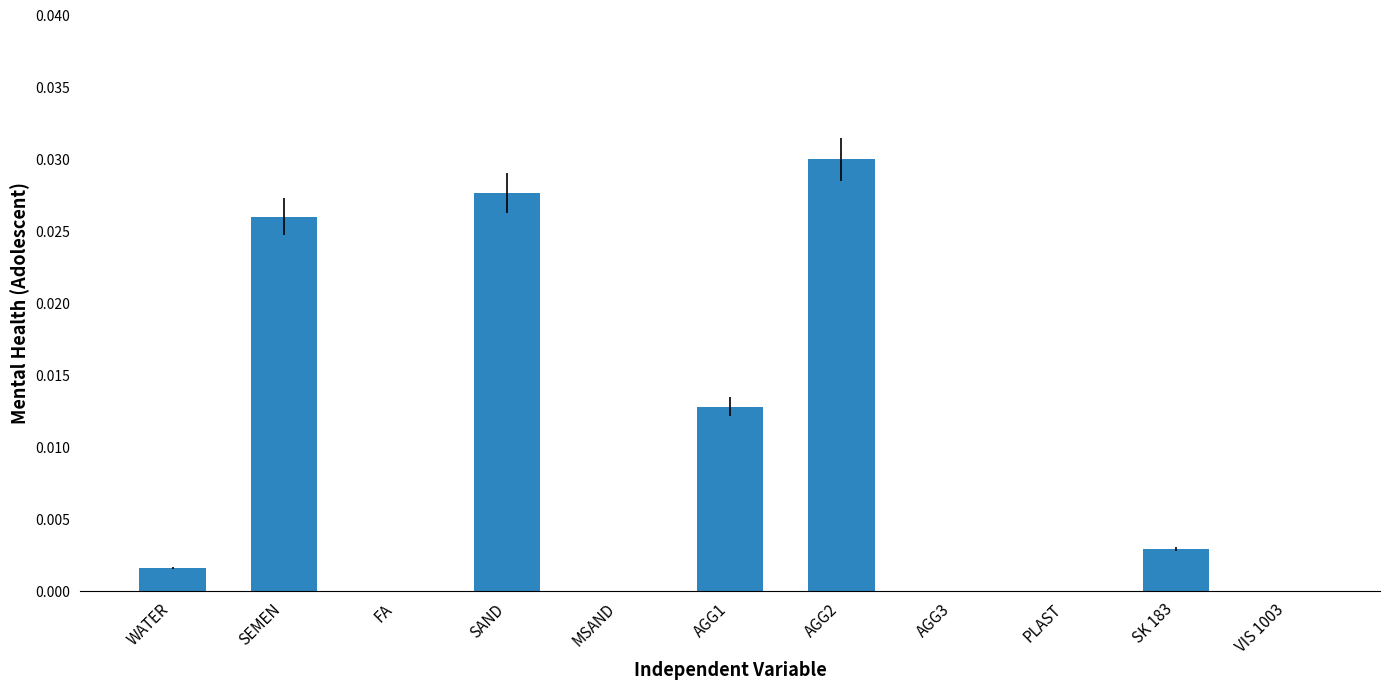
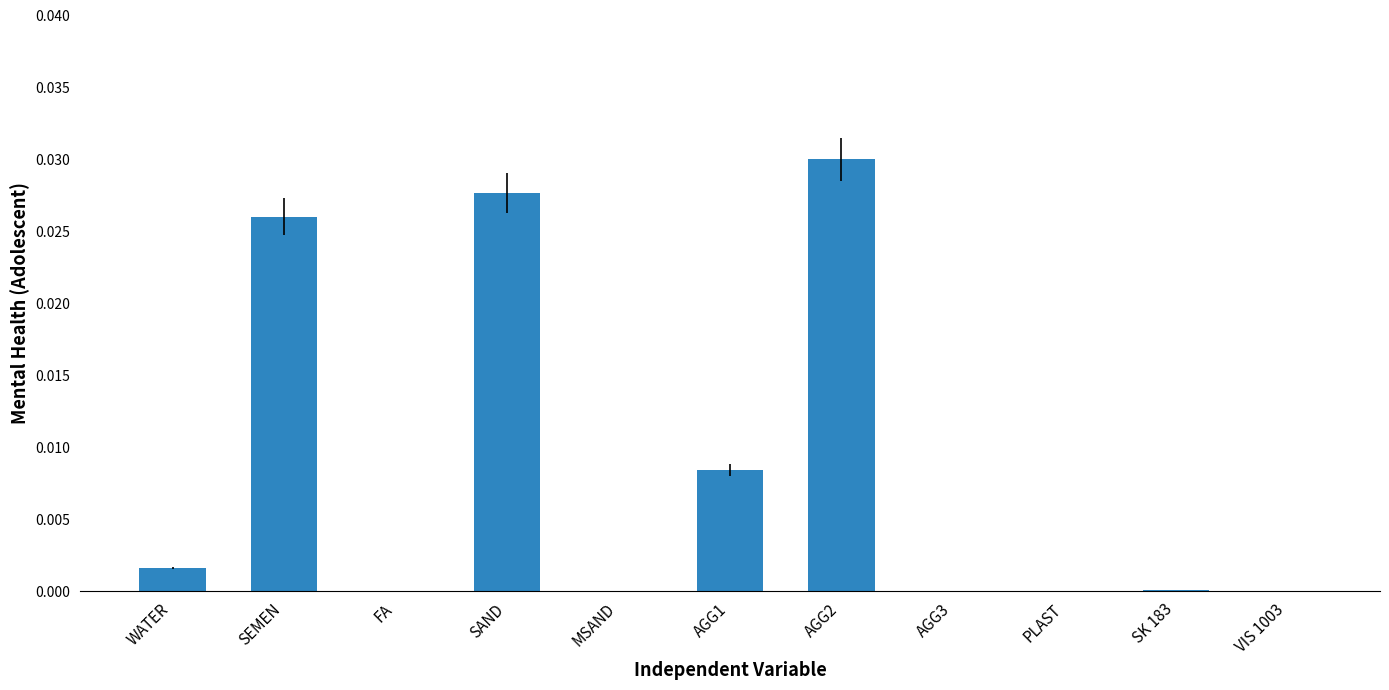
  {
    "WATER": 0.0016,
    "SEMEN": 0.0260,
    "FA": 0.0000,
    "SAND": 0.0277,
    "MSAND": 0.0000,
-   "AGG1": 0.0128,
+   "AGG1": 0.0084,
    "AGG2": 0.0300,
    "AGG3": 0.0000,
-   "SK 183": 0.0029,
+   "SK 183": 0.0001,
    "VIS 1003": 0.0000
  }
